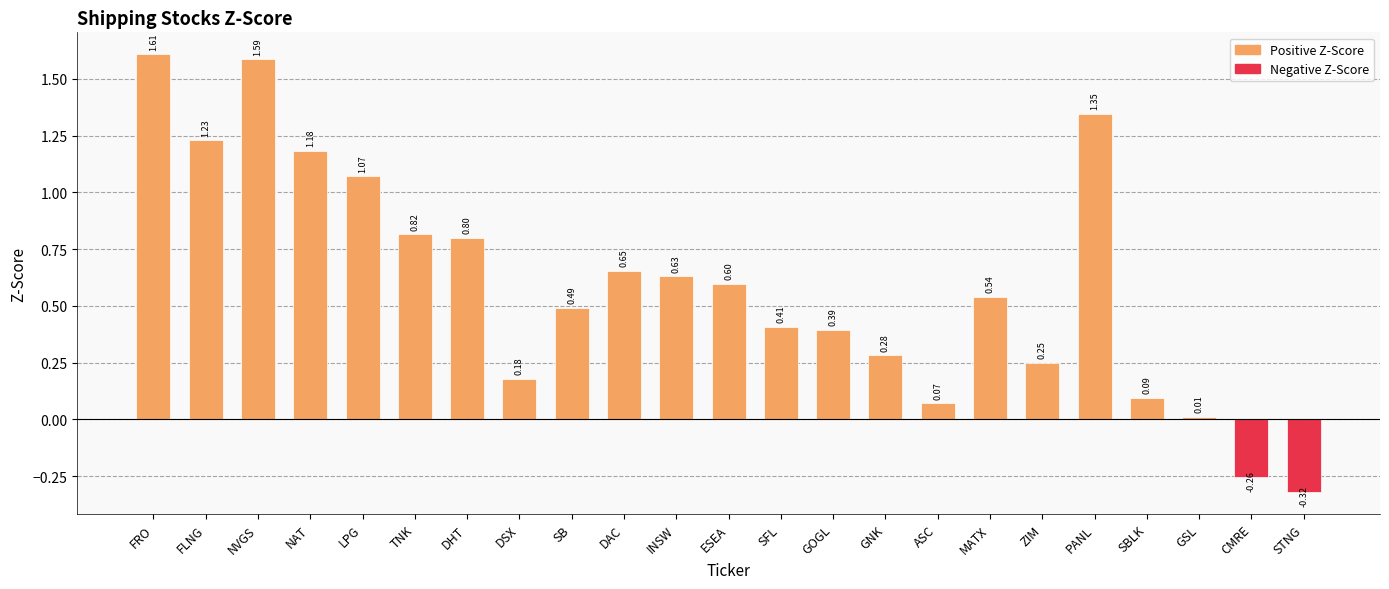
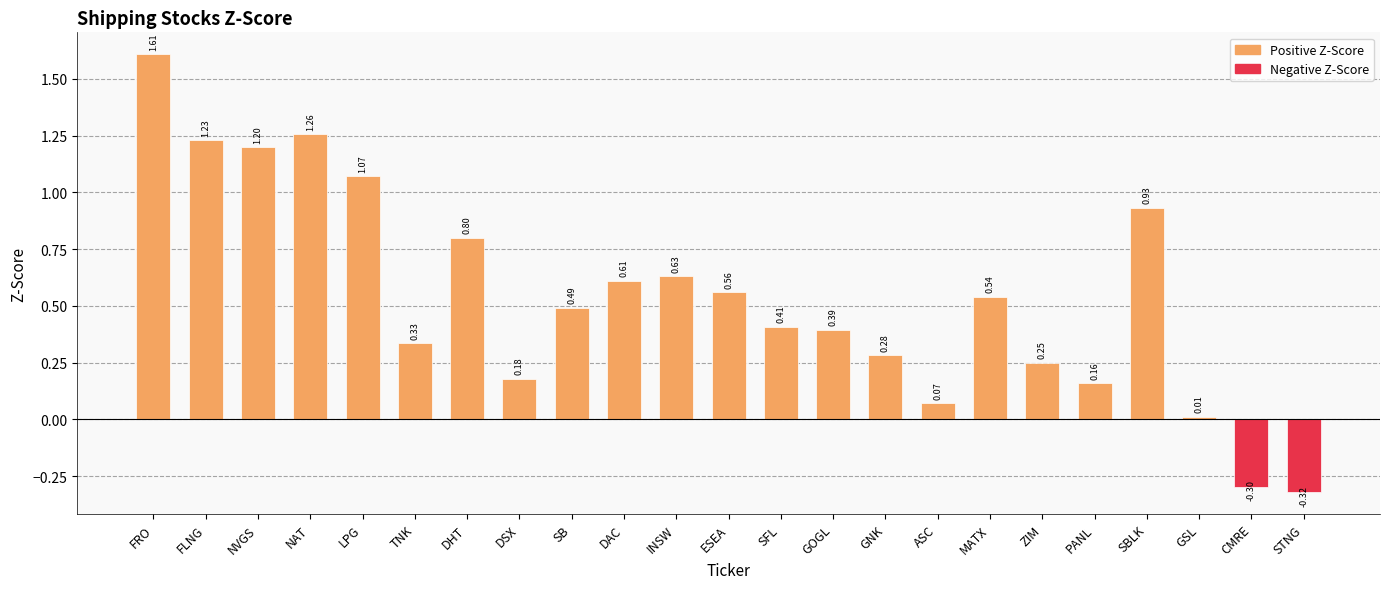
  {
    "FRO": 1.61,
    "FLNG": 1.23,
-   "NVGS": 1.59,
-   "NAT": 1.18,
+   "NVGS": 1.20,
+   "NAT": 1.26,
    "LPG": 1.07,
-   "TNK": 0.82,
+   "TNK": 0.33,
    "DHT": 0.80,
    "DSX": 0.18,
    "SB": 0.49,
-   "DAC": 0.65,
+   "DAC": 0.61,
    "INSW": 0.63,
-   "ESEA": 0.60,
+   "ESEA": 0.56,
    "SFL": 0.41,
    "GOGL": 0.39,
    "GNK": 0.28,
    "ASC": 0.07,
    "MATX": 0.54,
    "ZIM": 0.25,
-   "PANL": 1.35,
-   "SBLK": 0.09,
+   "PANL": 0.16,
+   "SBLK": 0.93,
    "GSL": 0.01,
-   "CMRE": -0.26,
+   "CMRE": -0.30,
    "STNG": -0.32
  }
